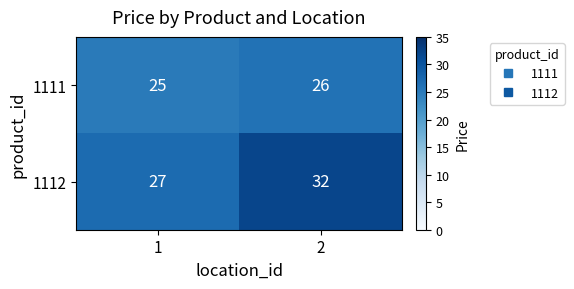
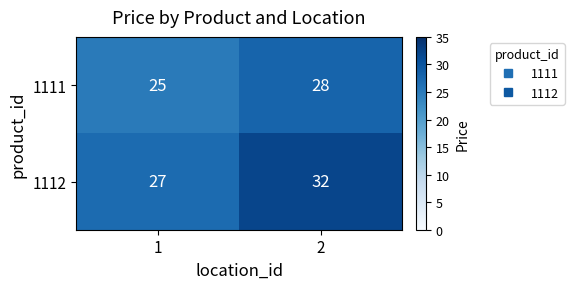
  {
    "1111": {
      "1": 25,
-     "2": 26
+     "2": 28
    },
    "1112": {
      "1": 27,
      "2": 32
    }
  }
